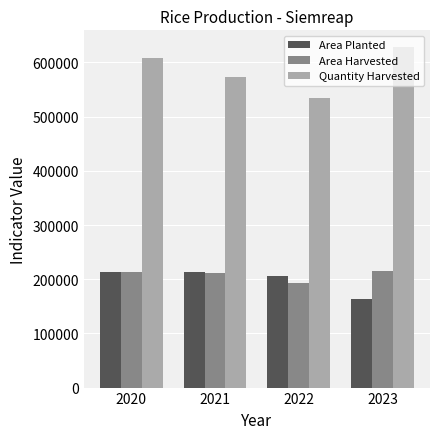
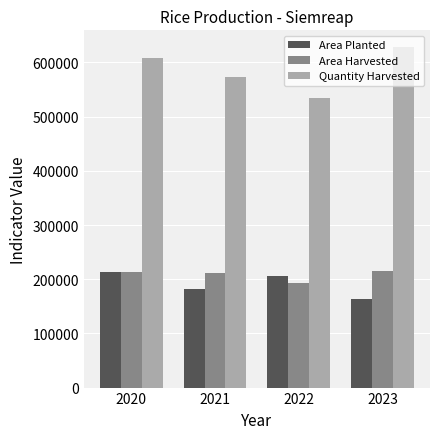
  {
    "Area Planted": {
      "2020": 210000,
-     "2021": 210000,
+     "2021": 180000,
      "2022": 210000,
      "2023": 160000
    }
  }
